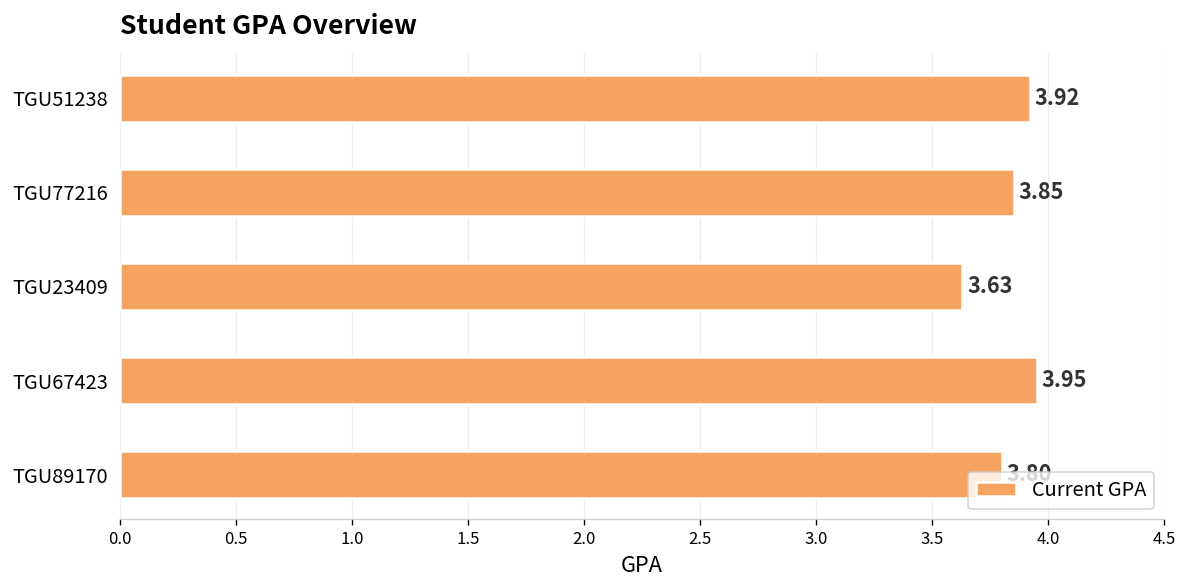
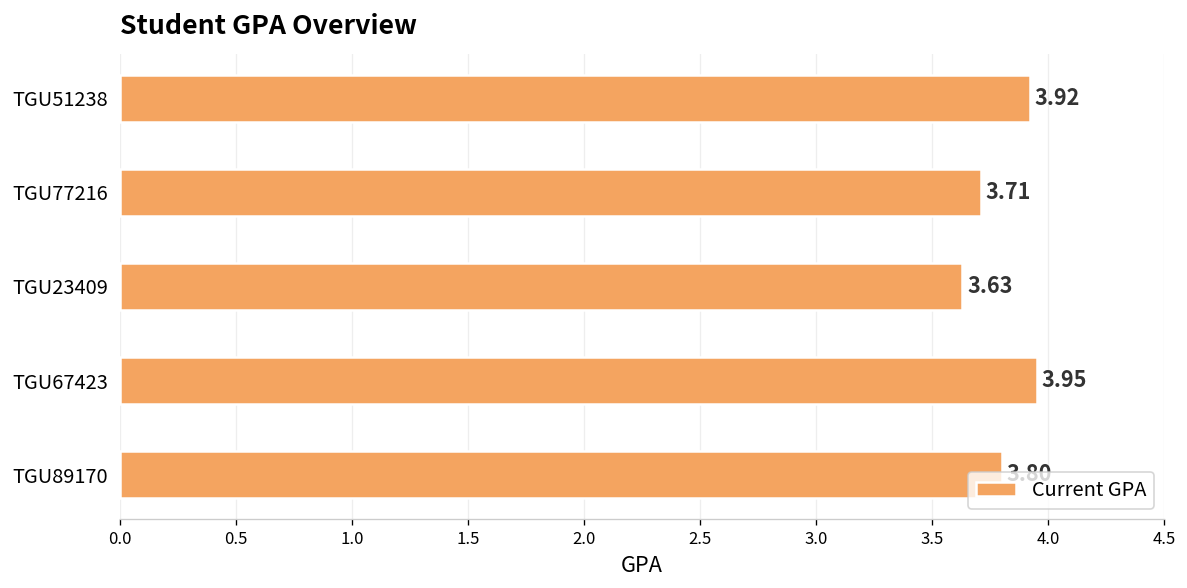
  {
    "TGU51238": 3.92,
-   "TGU77216": 3.85,
+   "TGU77216": 3.71,
    "TGU23409": 3.63,
    "TGU67423": 3.95
  }
